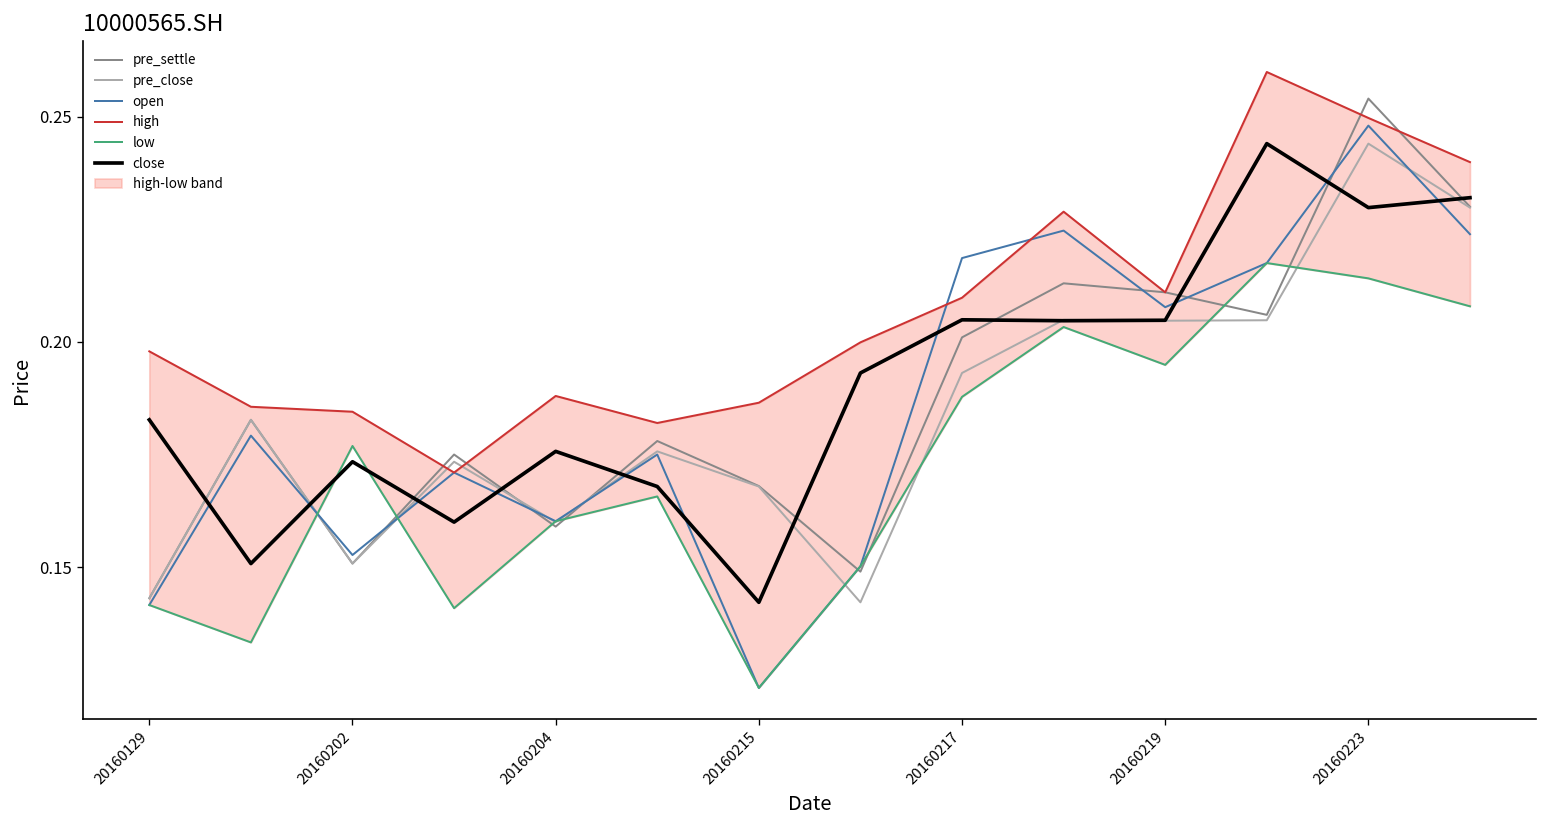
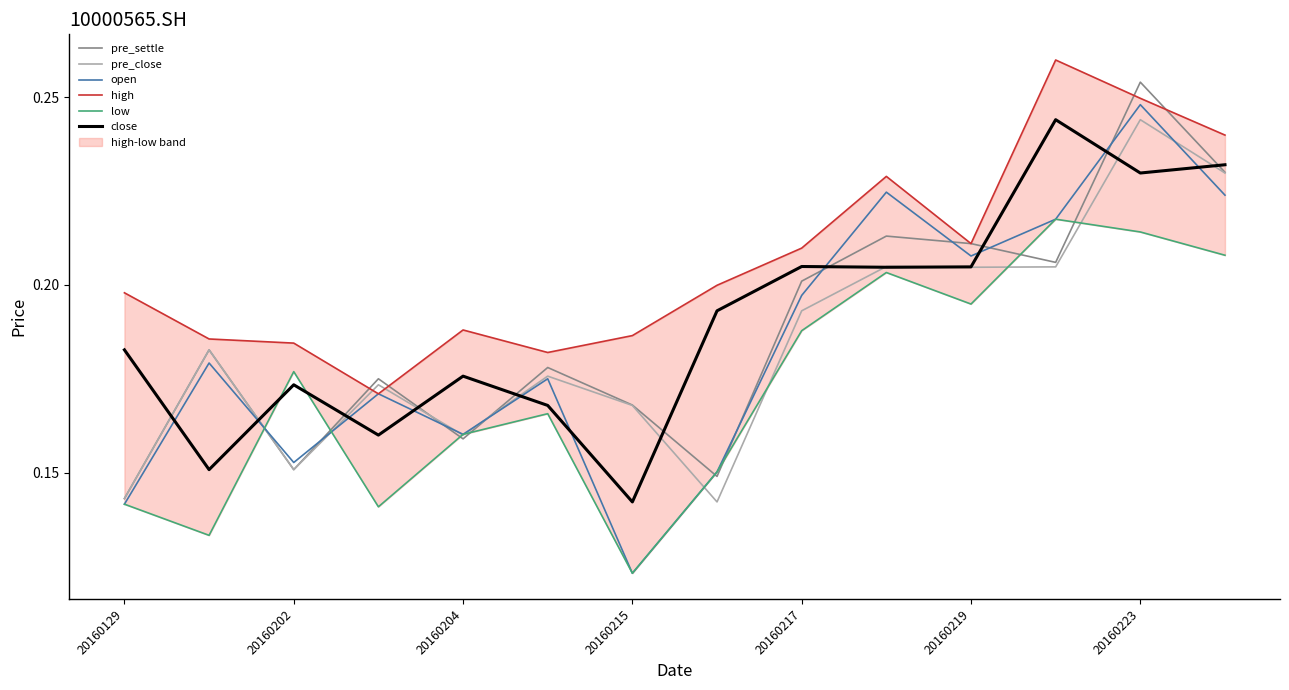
  {
    "open": {
      "20160202": 0.153,
-     "20160217": 0.219,
+     "20160217": 0.197,
      "20160219": 0.208,
      "20160223": 0.248
    },
    "high-low band": {
      "20160129": 0.198,
      "20160202": 0.185,
      "20160204": 0.188,
      "20160215": 0.187,
      "20160217": 0.210,
      "20160223": 0.250
    },
    "low": {
      "20160202": 0.177,
      "20160217": 0.188,
      "20160219": 0.195,
      "20160223": 0.214
    },
    "close": {
      "20160129": 0.183,
      "20160202": 0.173,
      "20160204": 0.176,
      "20160215": 0.142,
      "20160217": 0.205,
      "20160223": 0.230
    }
  }
